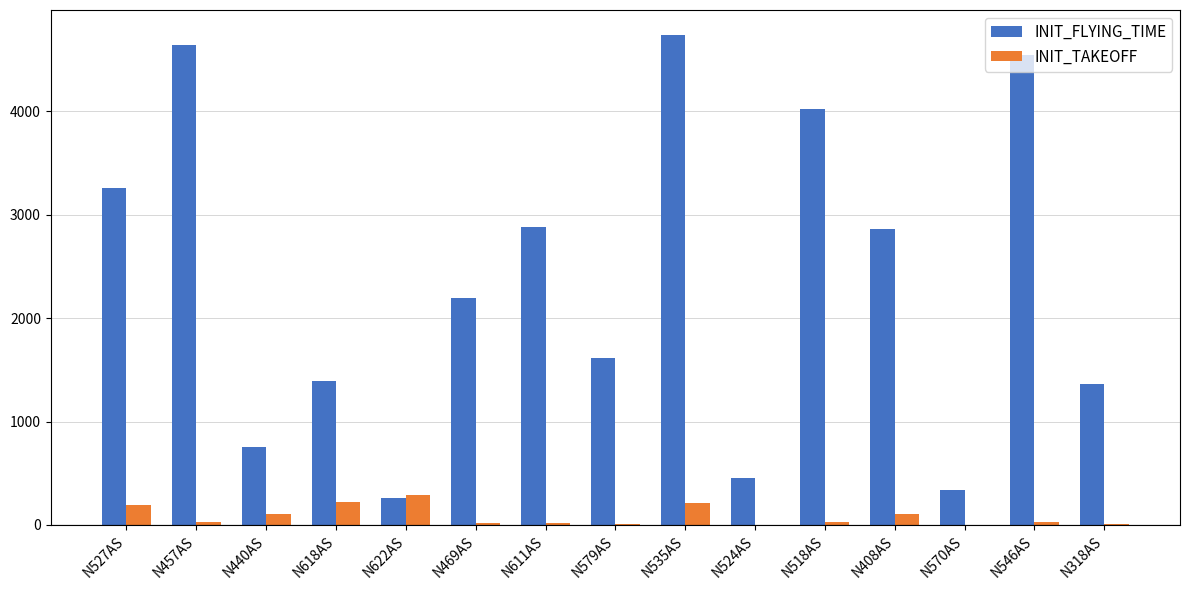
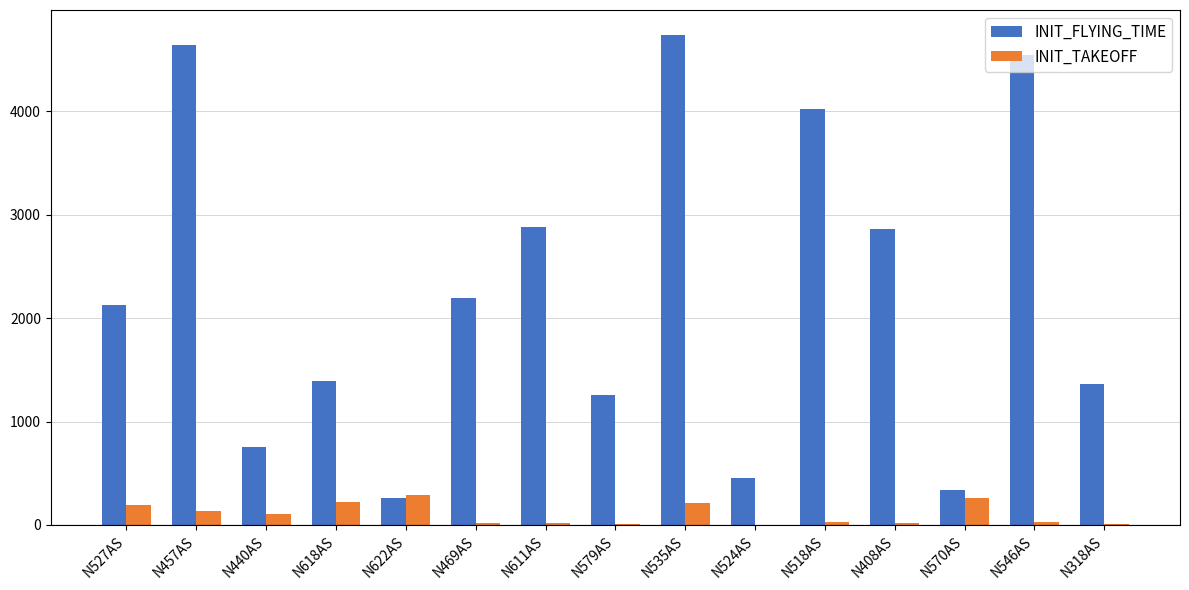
  {
    "INIT_FLYING_TIME": {
-     "N527AS": 3260,
+     "N527AS": 2130,
      "N457AS": 4650,
      "N440AS": 750,
      "N618AS": 1390,
      "N622AS": 260,
      "N469AS": 2190,
      "N611AS": 2880,
-     "N579AS": 1620,
+     "N579AS": 1250,
      "N535AS": 4740,
      "N524AS": 450,
      "N518AS": 4020,
      "N408AS": 2860,
      "N570AS": 340,
      "N318AS": 1360
    },
    "INIT_TAKEOFF": {
      "N527AS": 190,
-     "N457AS": 30,
+     "N457AS": 130,
      "N440AS": 100,
      "N618AS": 220,
      "N622AS": 290,
      "N535AS": 210,
      "N518AS": 30,
-     "N408AS": 100,
-     "N570AS": 0,
+     "N408AS": 20,
+     "N570AS": 260,
      "N546AS": 30
    }
  }
